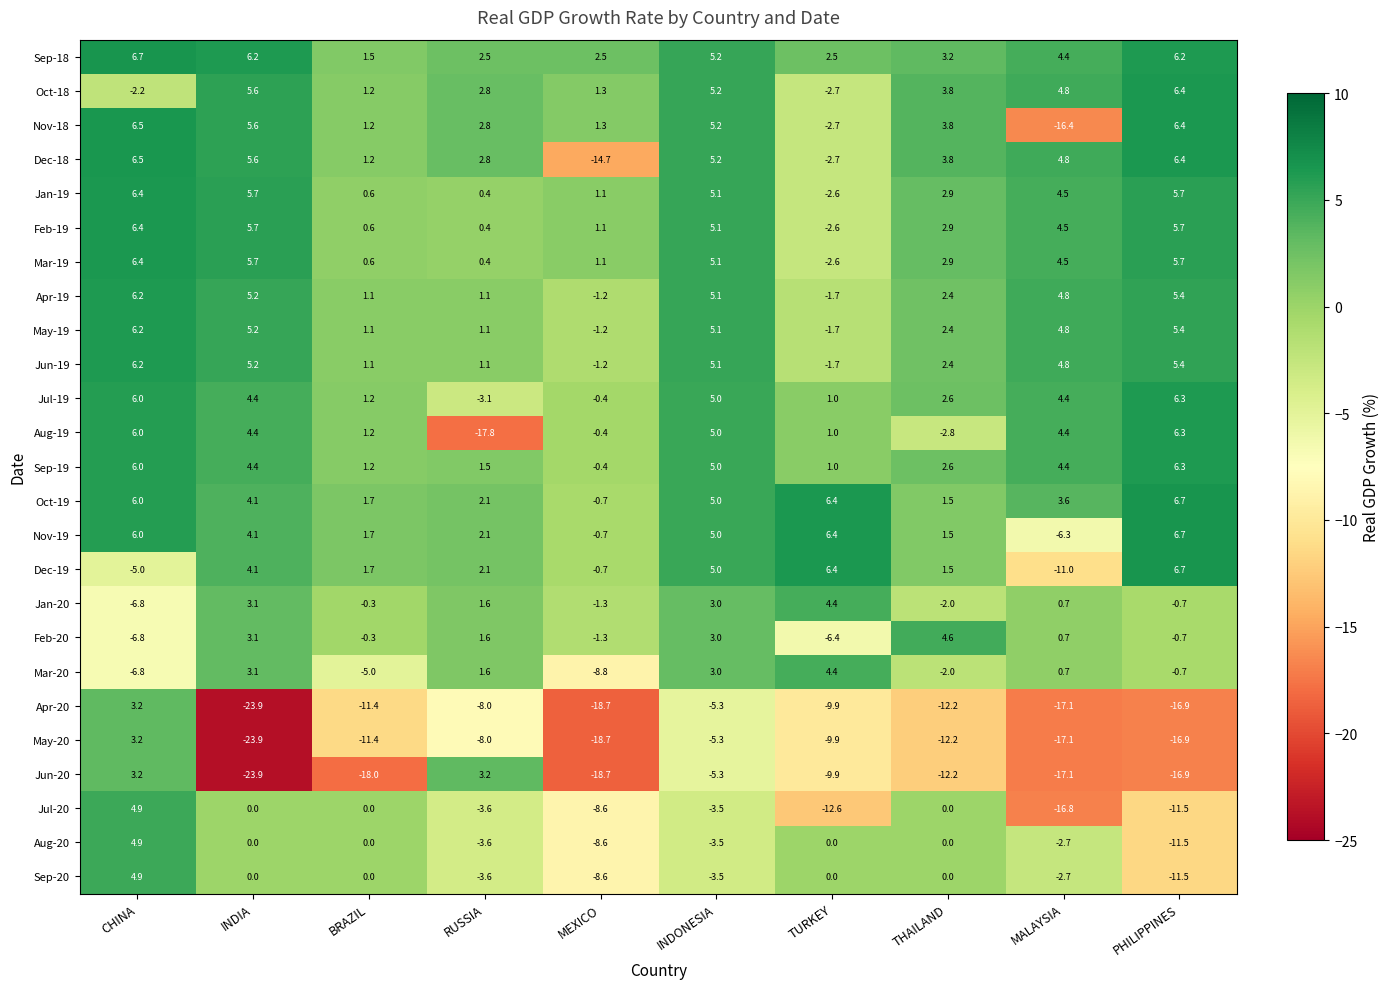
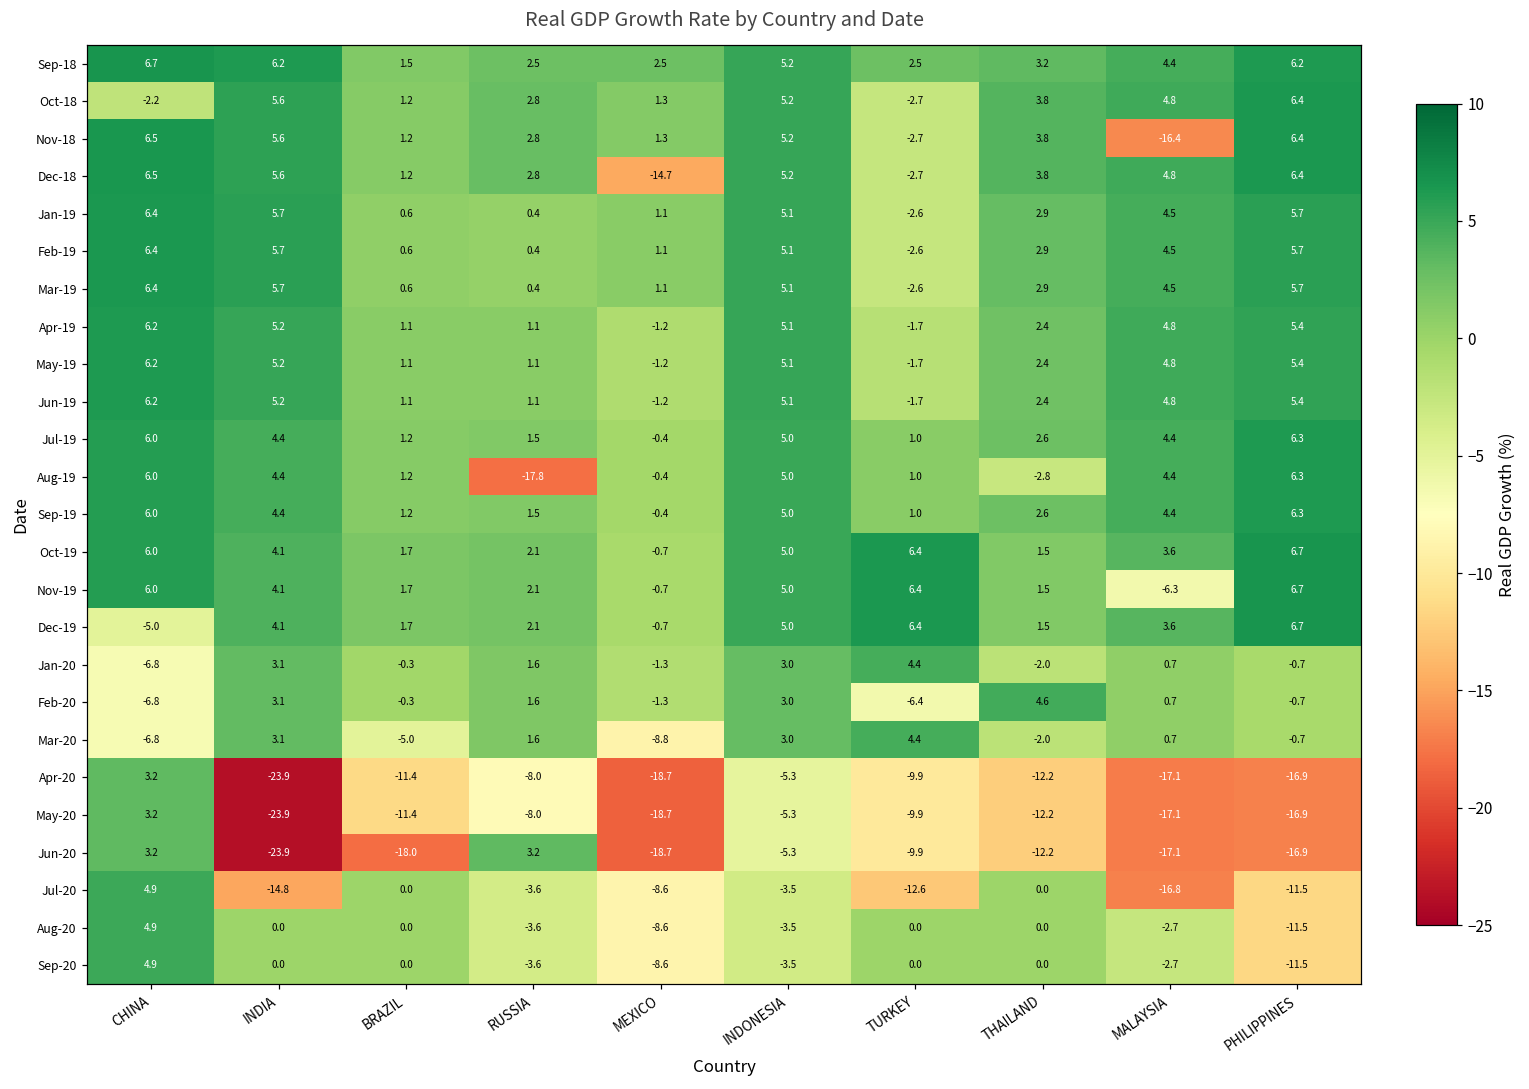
  {
    "Jul-19": {
      "CHINA": 6.0,
      "INDIA": 4.4,
      "BRAZIL": 1.2,
-     "RUSSIA": -3.1,
+     "RUSSIA": 1.5,
      "MEXICO": -0.4,
      "INDONESIA": 5.0,
      "TURKEY": 1.0,
      "THAILAND": 2.6,
      "MALAYSIA": 4.4,
      "PHILIPPINES": 6.3
    },
    "Dec-19": {
      "CHINA": -5.0,
      "INDIA": 4.1,
      "BRAZIL": 1.7,
      "RUSSIA": 2.1,
      "MEXICO": -0.7,
      "INDONESIA": 5.0,
      "TURKEY": 6.4,
      "THAILAND": 1.5,
-     "MALAYSIA": -11.0,
+     "MALAYSIA": 3.6,
      "PHILIPPINES": 6.7
    },
    "Jul-20": {
      "CHINA": 4.9,
-     "INDIA": 0.0,
+     "INDIA": -14.8,
      "BRAZIL": 0.0,
      "RUSSIA": -3.6,
      "MEXICO": -8.6,
      "INDONESIA": -3.5,
      "TURKEY": -12.6,
      "THAILAND": 0.0,
      "MALAYSIA": -16.8,
      "PHILIPPINES": -11.5
    }
  }
